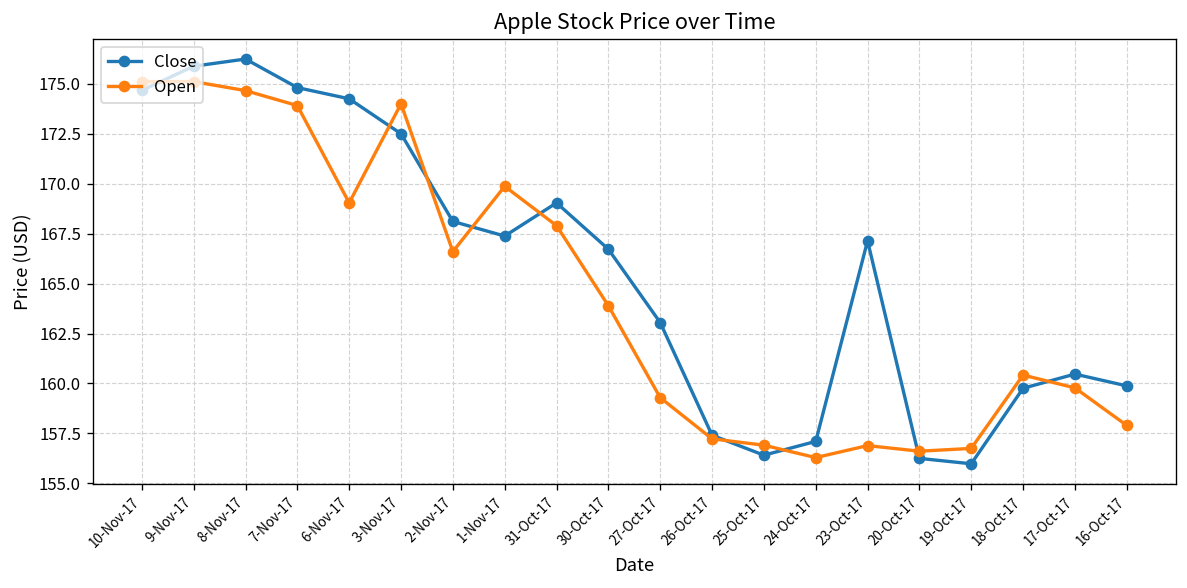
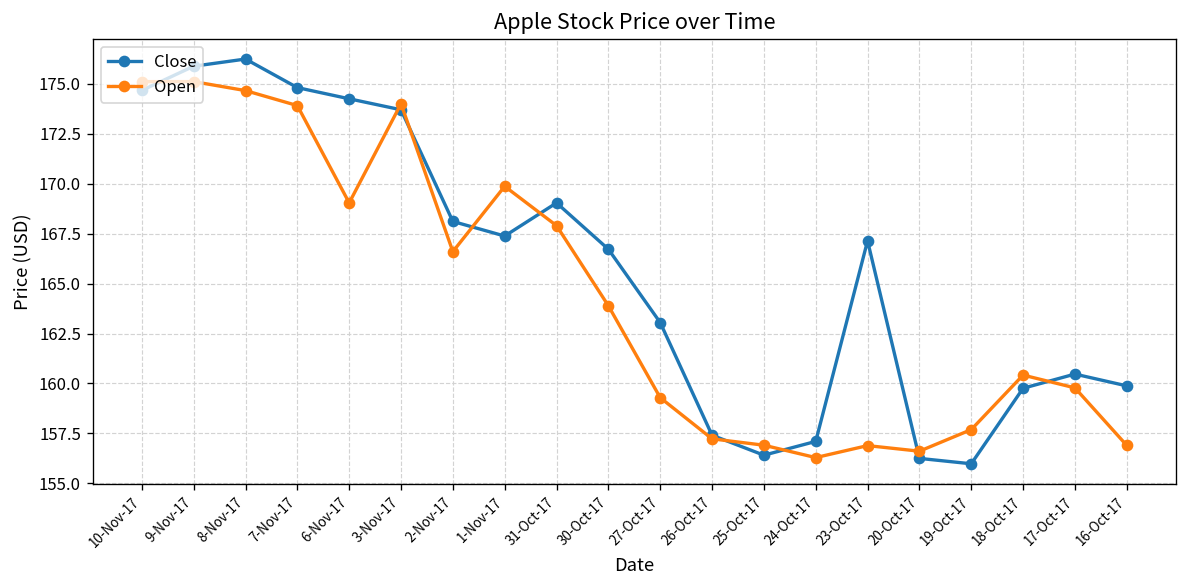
  {
    "Close": {
      "8-Nov-17": 176.2,
      "7-Nov-17": 174.8,
      "6-Nov-17": 174.3,
-     "3-Nov-17": 172.5,
+     "3-Nov-17": 173.7,
      "2-Nov-17": 168.1,
      "1-Nov-17": 167.4,
      "31-Oct-17": 169.0,
      "30-Oct-17": 166.7,
      "27-Oct-17": 163.1,
      "26-Oct-17": 157.4,
      "25-Oct-17": 156.4,
      "24-Oct-17": 157.1,
      "23-Oct-17": 167.1,
      "20-Oct-17": 156.3,
      "19-Oct-17": 156.0,
      "18-Oct-17": 159.8,
      "17-Oct-17": 160.5,
      "16-Oct-17": 159.9
    },
    "Open": {
      "8-Nov-17": 174.7,
      "7-Nov-17": 173.9,
      "6-Nov-17": 169.0,
      "3-Nov-17": 174.0,
      "2-Nov-17": 166.6,
      "1-Nov-17": 169.9,
      "31-Oct-17": 167.9,
      "30-Oct-17": 163.9,
      "27-Oct-17": 159.3,
      "26-Oct-17": 157.2,
      "25-Oct-17": 156.9,
      "24-Oct-17": 156.3,
      "23-Oct-17": 156.9,
      "20-Oct-17": 156.6,
-     "19-Oct-17": 156.8,
+     "19-Oct-17": 157.7,
      "18-Oct-17": 160.4,
      "17-Oct-17": 159.8,
-     "16-Oct-17": 157.9
+     "16-Oct-17": 156.9
    }
  }
